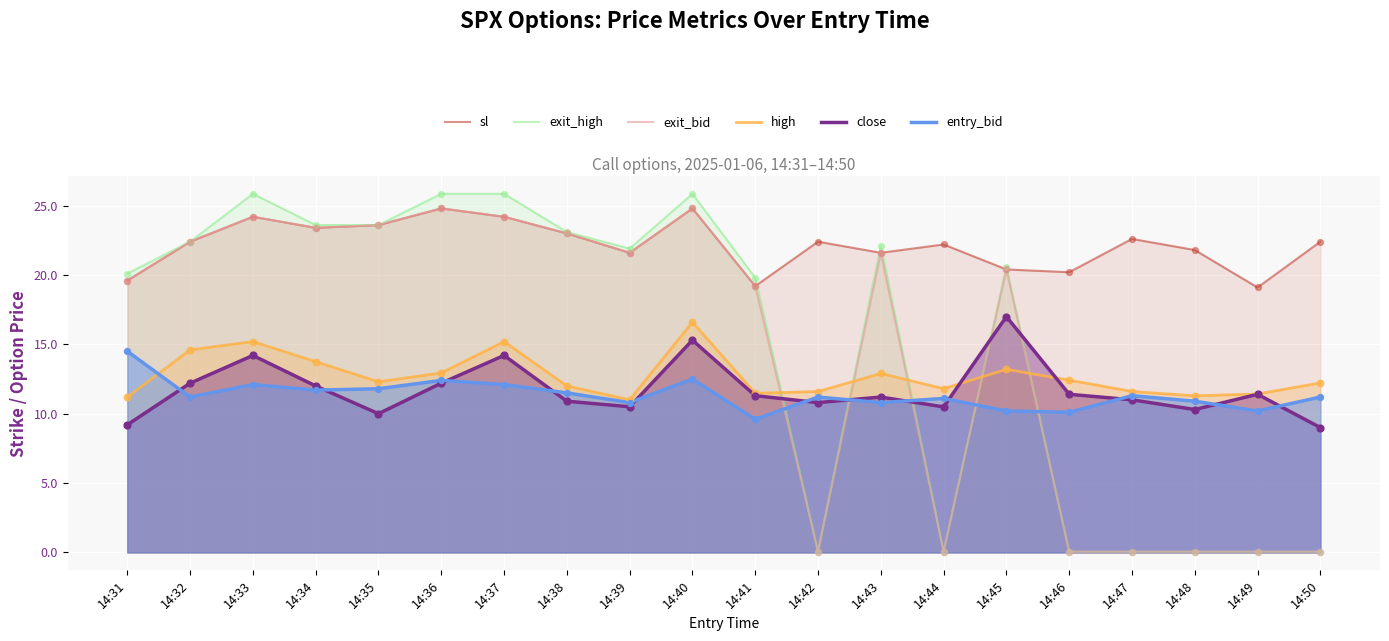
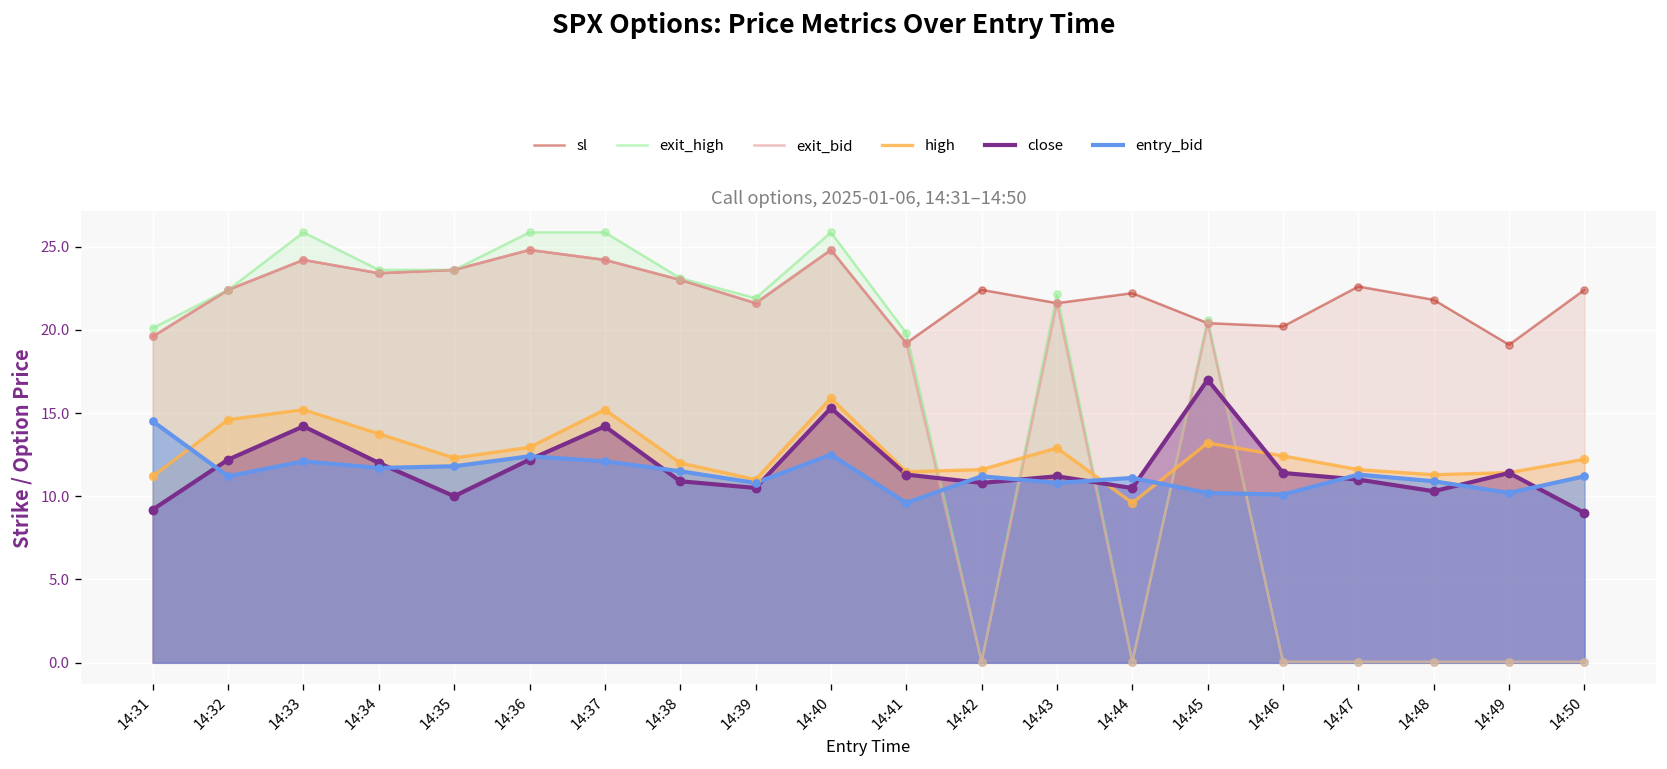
  {
    "sl": {
      "14:42": 22.4,
      "14:44": 22.2,
      "14:46": 20.2,
      "14:47": 22.6,
      "14:48": 21.8,
      "14:49": 19.1,
      "14:50": 22.4
    },
    "exit_high": {
      "14:31": 20.1,
      "14:33": 25.9,
      "14:34": 23.6,
      "14:36": 25.9,
      "14:37": 25.9,
      "14:39": 21.9,
      "14:40": 25.9,
      "14:41": 19.8,
      "14:43": 22.1,
      "14:45": 20.6
    },
    "high": {
      "14:31": 11.2,
      "14:32": 14.6,
      "14:33": 15.2,
      "14:34": 13.8,
      "14:35": 12.3,
      "14:36": 12.9,
      "14:37": 15.2,
      "14:38": 12.0,
      "14:39": 11.0,
-     "14:40": 16.6,
+     "14:40": 15.9,
      "14:42": 11.6,
      "14:43": 12.9,
-     "14:44": 11.8,
+     "14:44": 9.6,
      "14:45": 13.2,
      "14:46": 12.4,
      "14:47": 11.6,
      "14:48": 11.3,
      "14:50": 12.2
    },
    "close": {
      "14:31": 9.2,
      "14:32": 12.2,
      "14:33": 14.2,
      "14:34": 12.0,
      "14:35": 10.0,
      "14:36": 12.2,
      "14:37": 14.2,
      "14:38": 10.9,
      "14:39": 10.5,
      "14:40": 15.3,
      "14:42": 10.8,
      "14:43": 11.2,
      "14:44": 10.5,
      "14:45": 17.0,
      "14:46": 11.4,
      "14:47": 11.0,
      "14:48": 10.3,
      "14:50": 9.0
    },
    "entry_bid": {
      "14:31": 14.5,
      "14:32": 11.2,
      "14:33": 12.1,
      "14:34": 11.7,
      "14:35": 11.8,
      "14:36": 12.4,
      "14:37": 12.1,
      "14:38": 11.5,
      "14:39": 10.8,
      "14:40": 12.5,
      "14:41": 9.6,
      "14:42": 11.2,
      "14:43": 10.8,
      "14:44": 11.1,
      "14:45": 10.2,
      "14:46": 10.1,
      "14:47": 11.3,
      "14:48": 10.9,
      "14:49": 10.2,
      "14:50": 11.2
    }
  }
